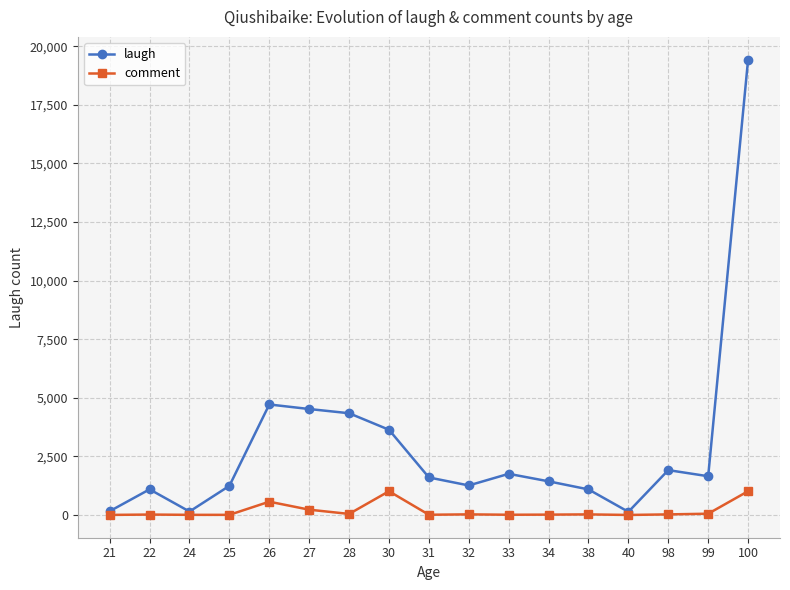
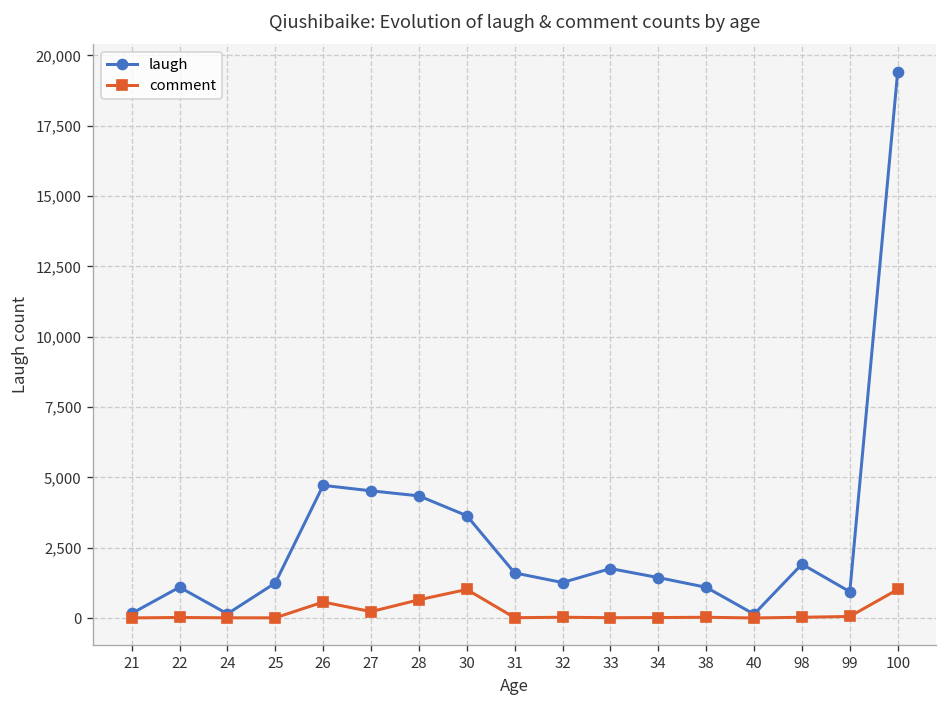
  {
    "laugh": {
      "21": "200",
      "22": "1,100",
      "24": "100",
      "25": "1,200",
      "26": "4,700",
      "27": "4,500",
      "28": "4,300",
      "30": "3,600",
      "31": "1,600",
      "32": "1,300",
      "33": "1,800",
      "34": "1,400",
      "38": "1,100",
      "40": "100",
      "98": "1,900",
-     "99": "1,700",
+     "99": "900",
      "100": "19,400"
    },
    "comment": {
      "21": "0",
      "22": "0",
      "24": "0",
      "25": "0",
      "26": "600",
      "27": "200",
-     "28": "0",
+     "28": "600",
      "30": "1,000",
      "31": "0",
      "32": "0",
      "33": "0",
      "34": "0",
      "38": "0",
      "40": "0",
      "98": "0",
      "99": "100",
      "100": "1,000"
    }
  }
